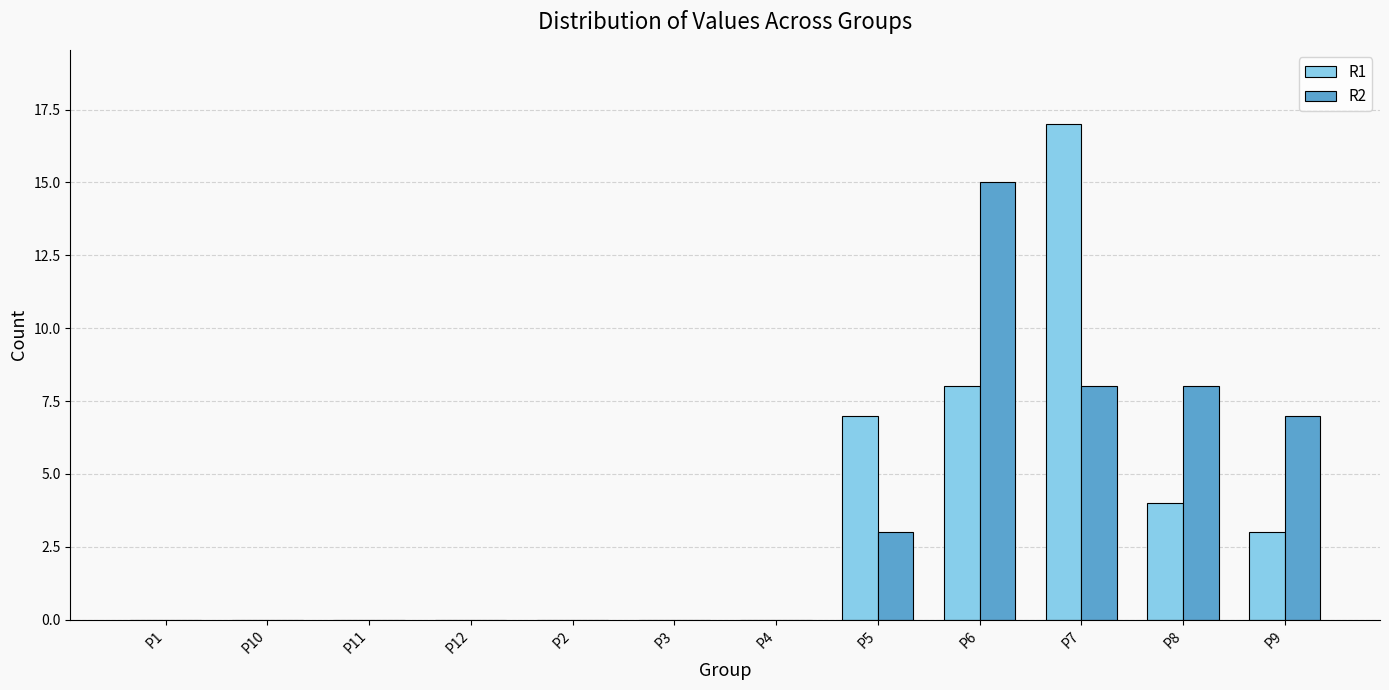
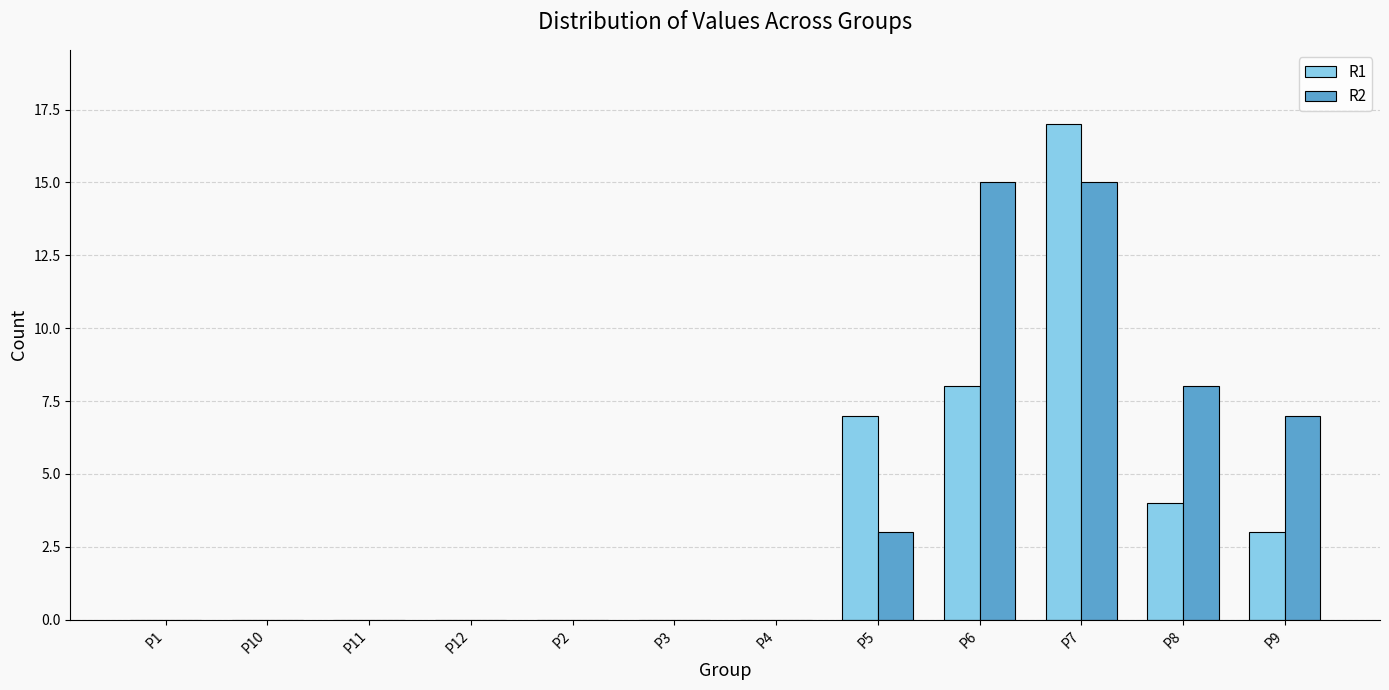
  {
    "R1": {
      "P1": 0,
      "P10": 0,
      "P11": 0,
      "P12": 0,
      "P2": 0,
      "P3": 0,
      "P4": 0,
      "P5": 7,
      "P6": 8,
      "P7": 17,
      "P8": 4,
      "P9": 3
    },
    "R2": {
      "P1": 0,
      "P10": 0,
      "P11": 0,
      "P12": 0,
      "P2": 0,
      "P3": 0,
      "P4": 0,
      "P5": 3,
      "P6": 15,
-     "P7": 8,
+     "P7": 15,
      "P8": 8,
      "P9": 7
    }
  }
